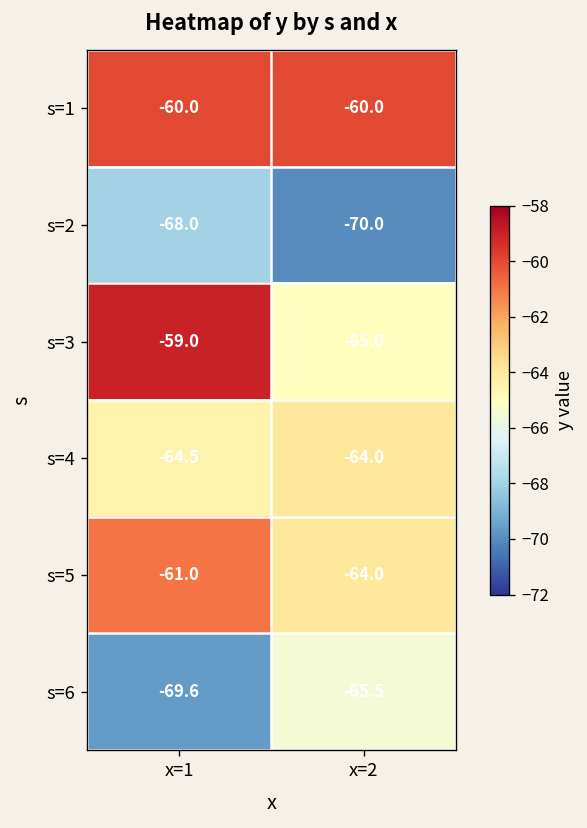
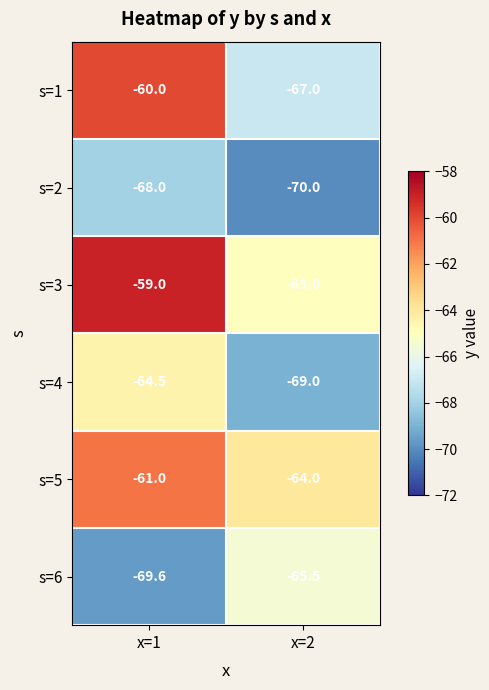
  {
    "s=1": {
      "x=1": -60.0,
-     "x=2": -60.0
+     "x=2": -67.0
    },
    "s=2": {
      "x=1": -68.0,
      "x=2": -70.0
    },
    "s=3": {
      "x=1": -59.0,
      "x=2": -65.0
    },
    "s=4": {
      "x=1": -64.5,
-     "x=2": -64.0
+     "x=2": -69.0
    },
    "s=5": {
      "x=1": -61.0,
      "x=2": -64.0
    },
    "s=6": {
      "x=1": -69.6
    }
  }
